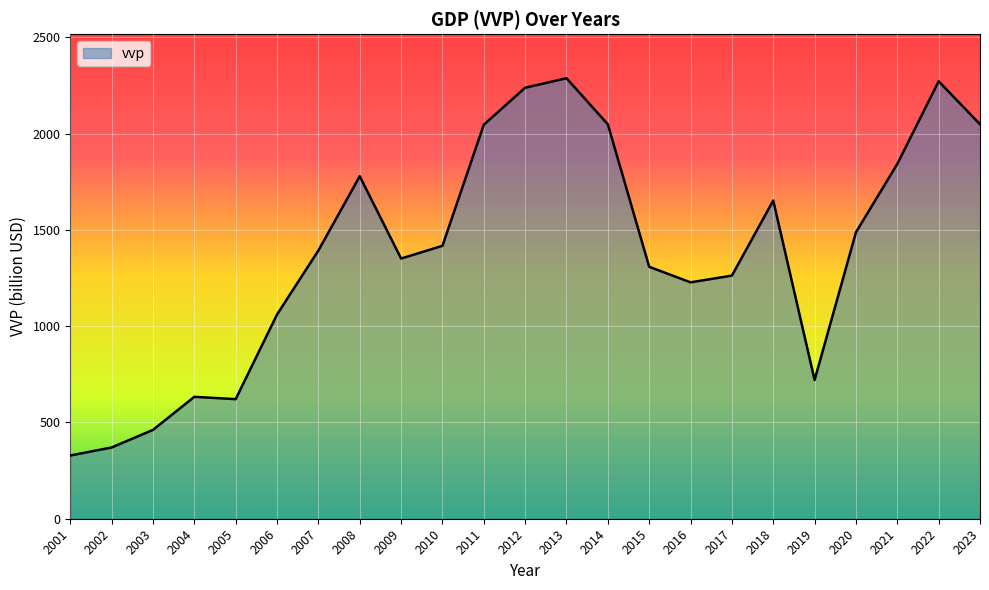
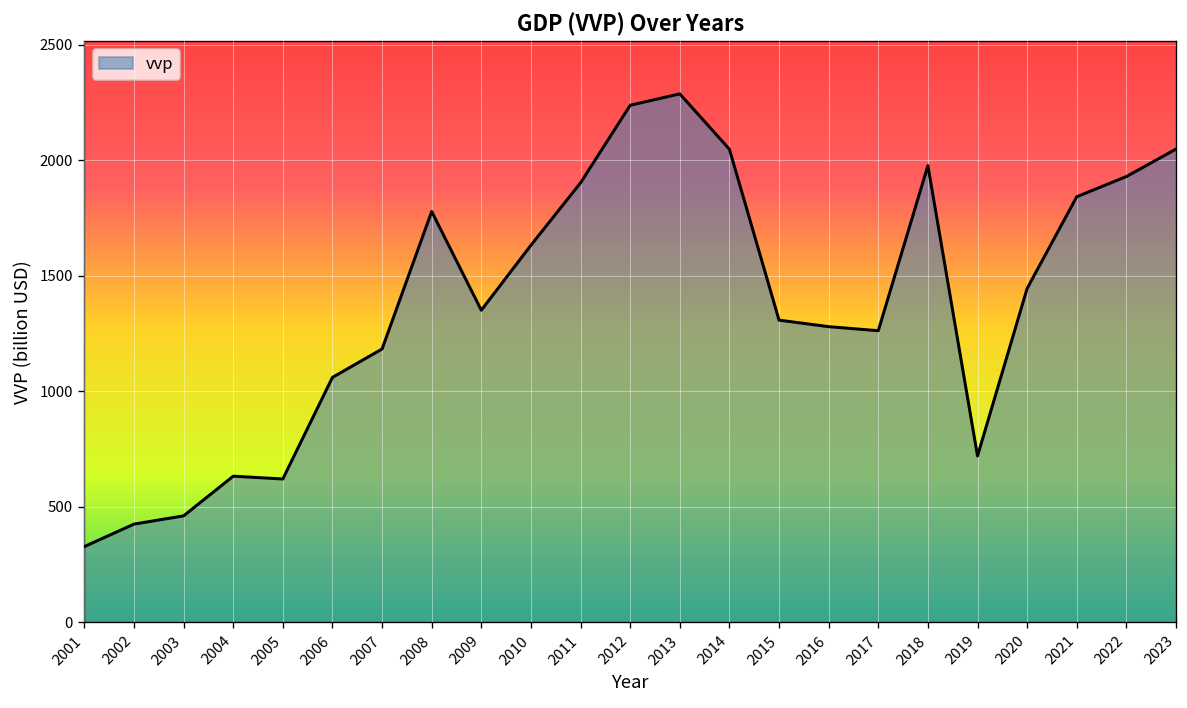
  {
    "2001": 330,
-   "2002": 370,
+   "2002": 430,
    "2003": 460,
    "2004": 630,
    "2005": 620,
    "2006": 1060,
-   "2007": 1390,
+   "2007": 1180,
    "2008": 1780,
    "2009": 1350,
-   "2010": 1420,
-   "2011": 2050,
+   "2010": 1630,
+   "2011": 1900,
    "2012": 2240,
    "2013": 2290,
    "2014": 2050,
    "2015": 1310,
-   "2016": 1230,
+   "2016": 1280,
    "2017": 1260,
-   "2018": 1650,
+   "2018": 1980,
    "2019": 720,
-   "2020": 1490,
+   "2020": 1450,
    "2021": 1840,
-   "2022": 2270,
+   "2022": 1930,
    "2023": 2050
  }
